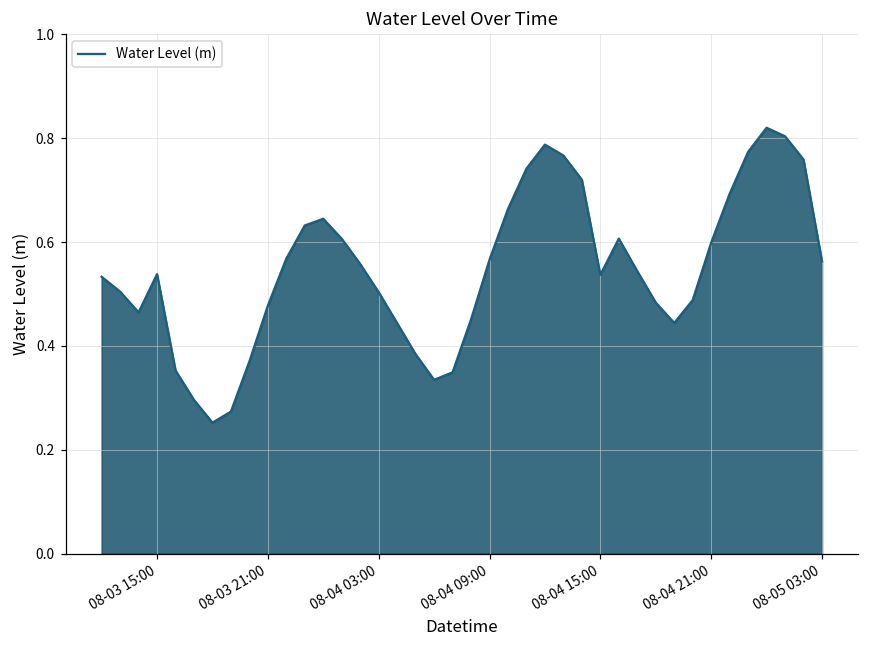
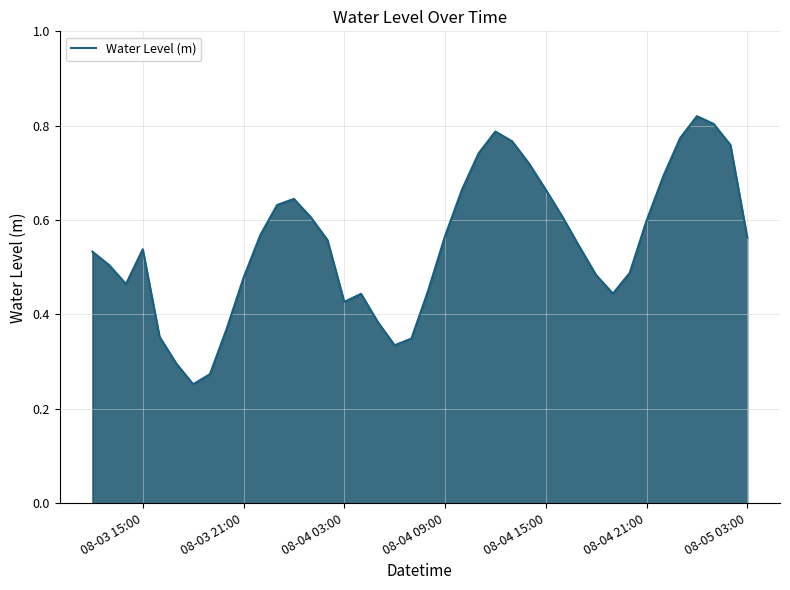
  {
    "08-03 15:00": 0.54,
    "08-03 21:00": 0.48,
-   "08-04 03:00": 0.50,
+   "08-04 03:00": 0.43,
    "08-04 09:00": 0.57,
-   "08-04 15:00": 0.54,
+   "08-04 15:00": 0.66,
    "08-04 21:00": 0.60,
    "08-05 03:00": 0.56
  }
